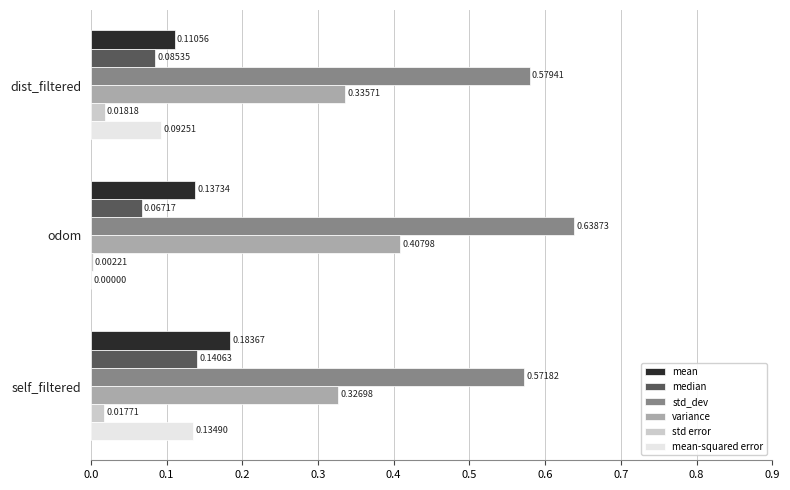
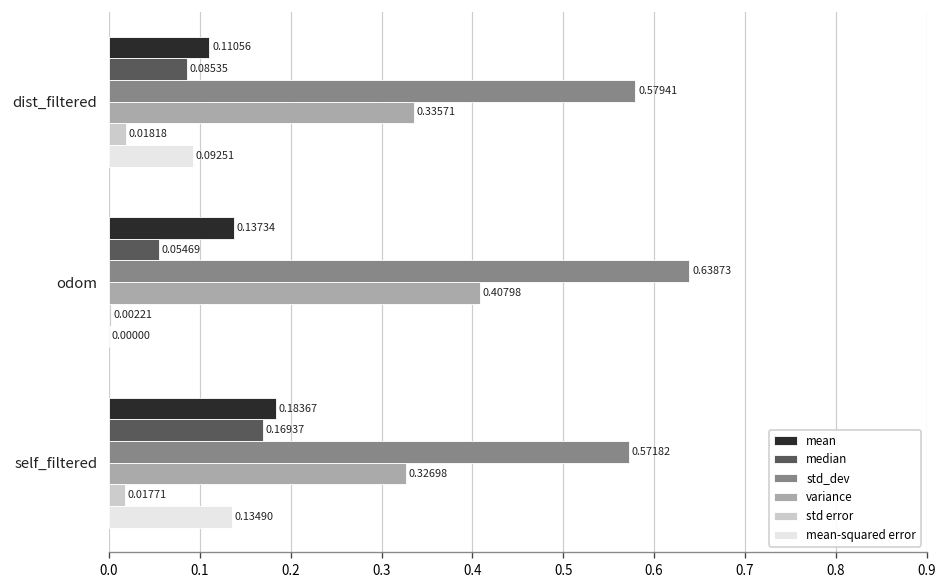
  {
    "mean": {
      "dist_filtered": 0.11056,
      "odom": 0.13734,
      "self_filtered": 0.18367
    },
    "median": {
      "dist_filtered": 0.08535,
-     "odom": 0.06717,
-     "self_filtered": 0.14063
+     "odom": 0.05469,
+     "self_filtered": 0.16937
    }
  }
